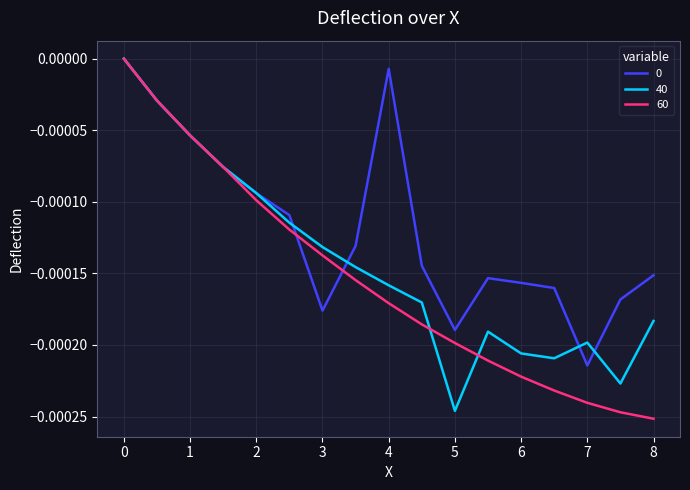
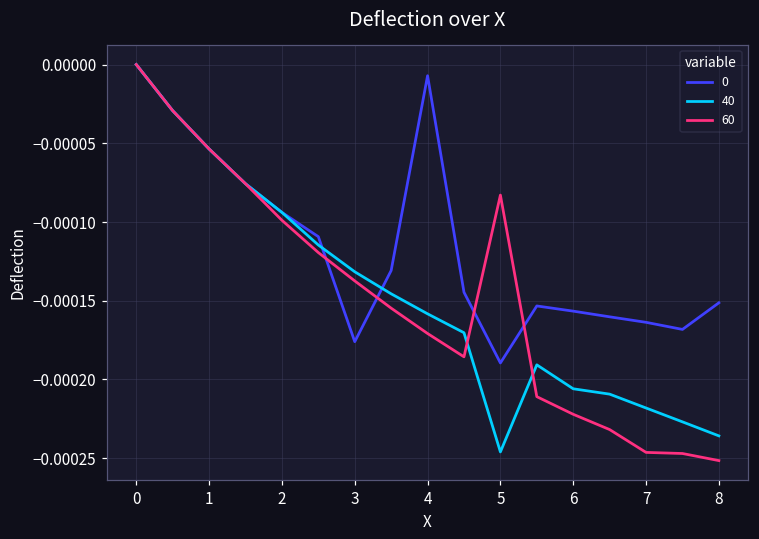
  {
    "0": {
      "3": -0.000176,
      "4": -0.000007,
      "5": -0.000190,
      "6": -0.000157,
-     "7": -0.000214,
+     "7": -0.000164,
      "8": -0.000151
    },
    "40": {
      "3": -0.000132,
      "4": -0.000158,
      "5": -0.000246,
      "6": -0.000206,
-     "7": -0.000198,
-     "8": -0.000183
+     "7": -0.000218,
+     "8": -0.000236
    },
    "60": {
      "2": -0.000099,
      "3": -0.000137,
      "4": -0.000171,
-     "5": -0.000199,
+     "5": -0.000083,
      "6": -0.000222,
-     "7": -0.000240,
+     "7": -0.000246,
      "8": -0.000252
    }
  }
